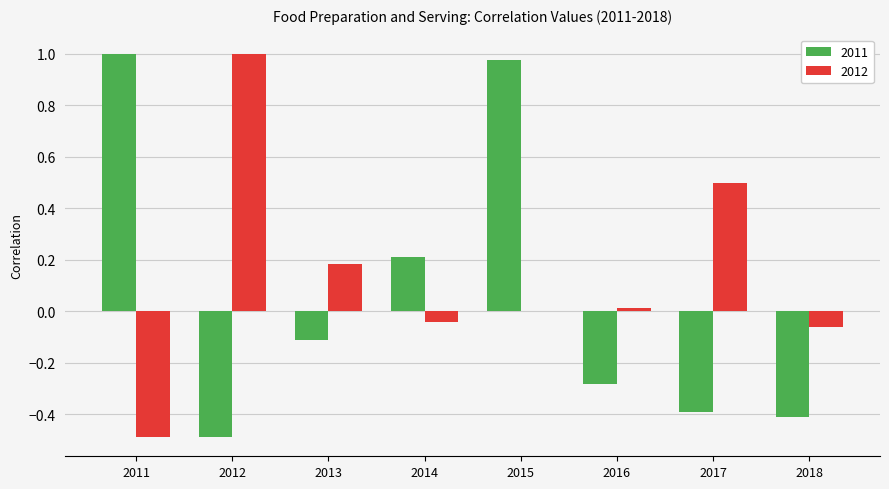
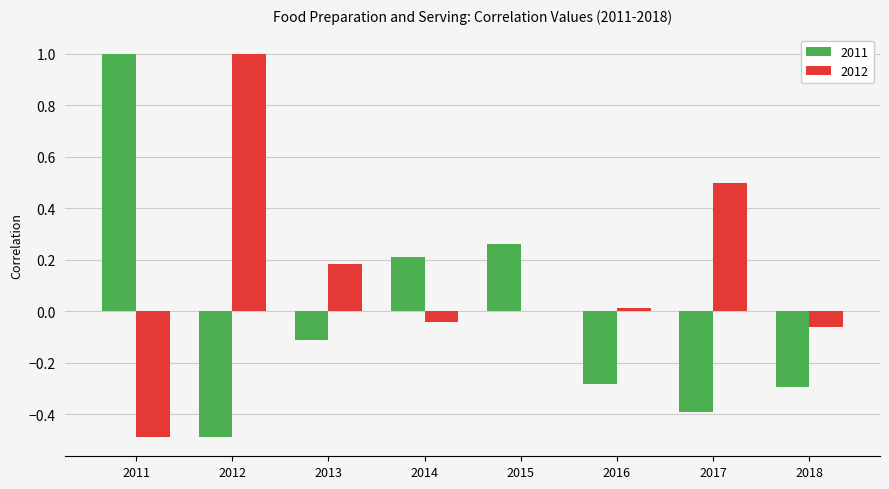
  {
    "2011": {
      "2011": 1.00,
      "2012": -0.49,
      "2013": -0.11,
      "2014": 0.21,
-     "2015": 0.98,
+     "2015": 0.26,
      "2016": -0.28,
      "2017": -0.39,
-     "2018": -0.41
+     "2018": -0.29
    },
    "2012": {
      "2011": -0.49,
      "2012": 1.00,
      "2013": 0.18,
      "2014": -0.04,
      "2015": 0.00,
      "2016": 0.01,
      "2017": 0.50,
      "2018": -0.06
    }
  }
